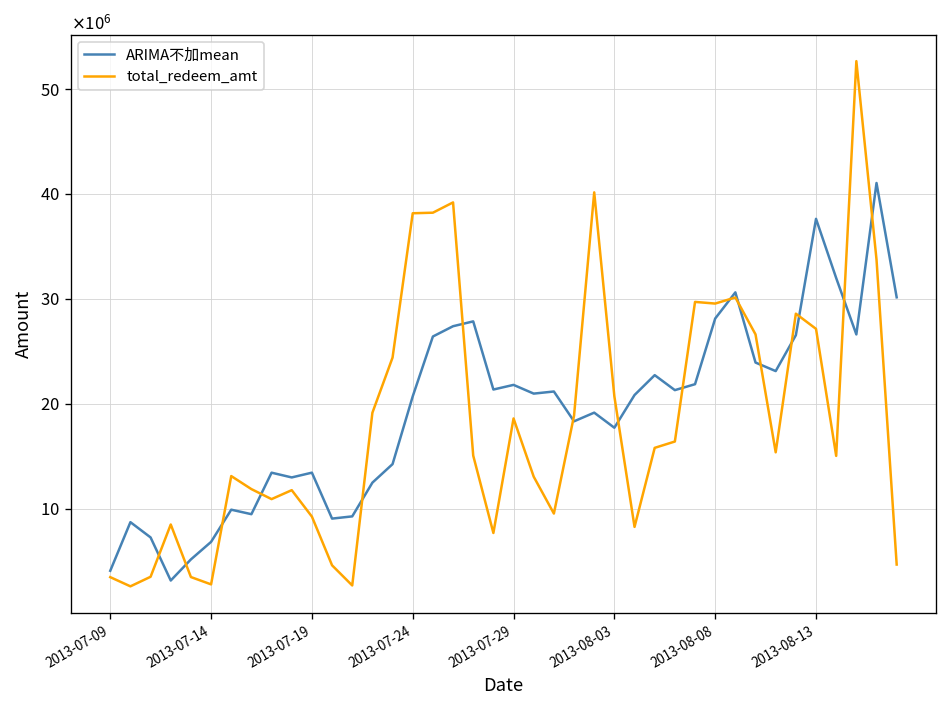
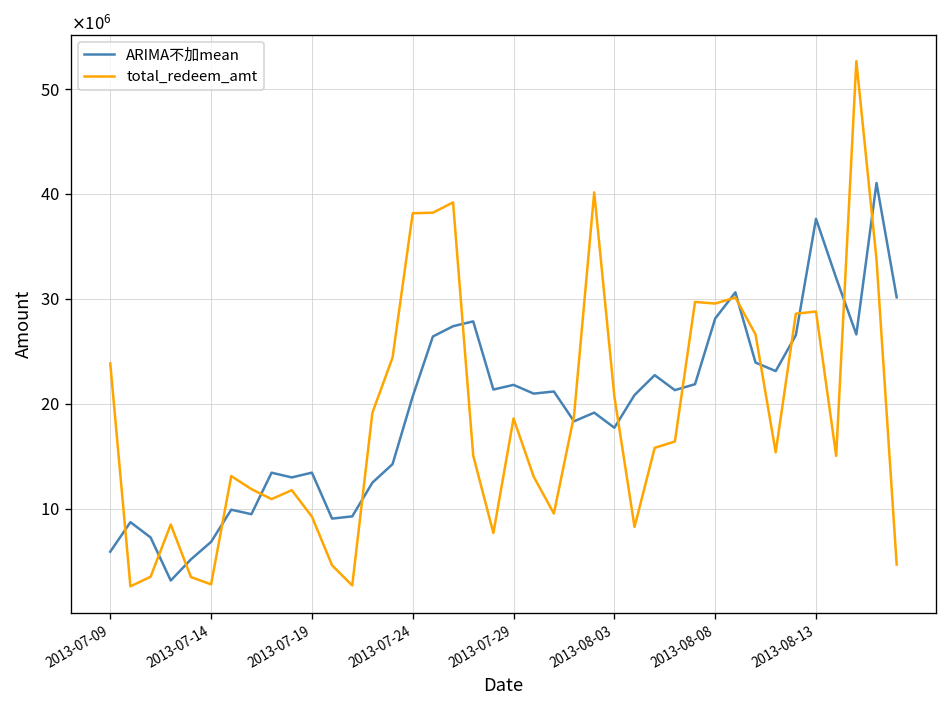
  {
    "ARIMA不加mean": {
-     "2013-07-09": 4000000,
+     "2013-07-09": 6000000,
      "2013-07-14": 7000000,
      "2013-07-19": 13000000,
      "2013-07-24": 21000000,
      "2013-07-29": 22000000,
      "2013-08-03": 18000000,
      "2013-08-08": 28000000,
      "2013-08-13": 38000000
    },
    "total_redeem_amt": {
-     "2013-07-09": 3000000,
+     "2013-07-09": 24000000,
      "2013-07-14": 3000000,
      "2013-07-19": 9000000,
      "2013-07-24": 38000000,
      "2013-07-29": 19000000,
      "2013-08-03": 21000000,
      "2013-08-08": 30000000,
-     "2013-08-13": 27000000
+     "2013-08-13": 29000000
    }
  }
